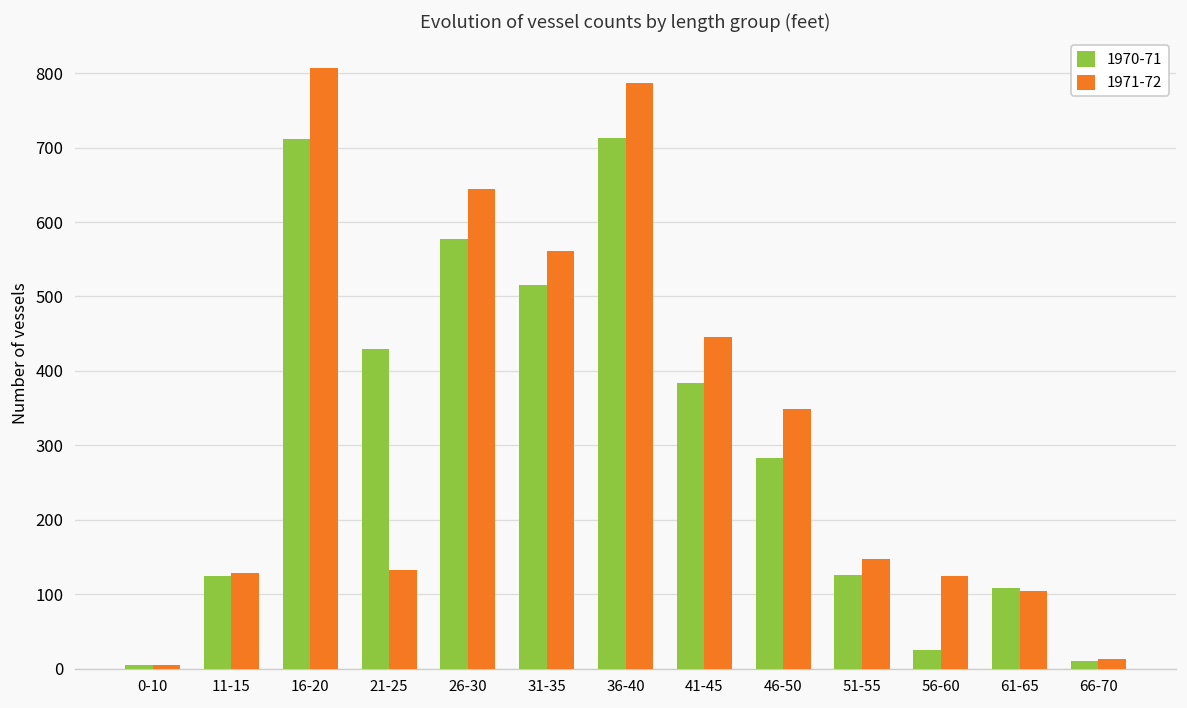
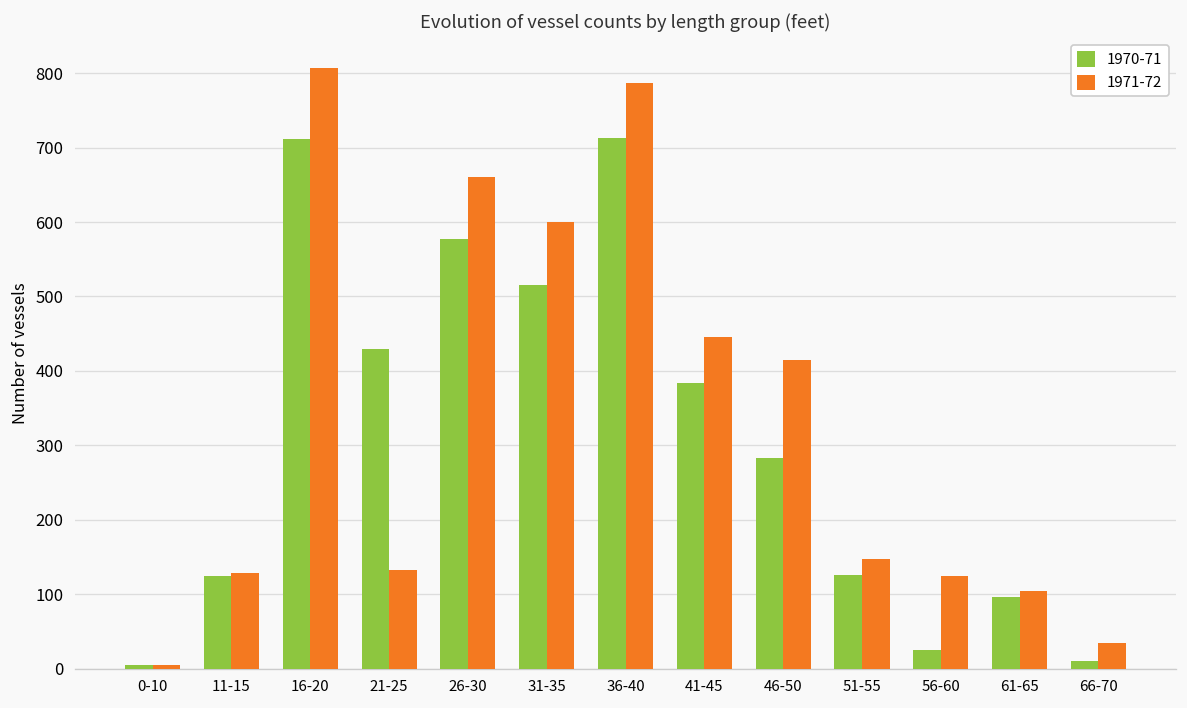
  {
    "1970-71": {
      "0-10": 10,
      "11-15": 130,
      "16-20": 710,
      "21-25": 430,
      "26-30": 580,
      "31-35": 520,
      "36-40": 710,
      "41-45": 380,
      "46-50": 280,
      "51-55": 130,
      "56-60": 30,
-     "61-65": 110,
+     "61-65": 100,
      "66-70": 10
    },
    "1971-72": {
      "0-10": 10,
      "11-15": 130,
      "16-20": 810,
      "21-25": 130,
-     "26-30": 650,
-     "31-35": 560,
+     "26-30": 660,
+     "31-35": 600,
      "36-40": 790,
      "41-45": 450,
-     "46-50": 350,
+     "46-50": 420,
      "51-55": 150,
      "56-60": 120,
      "61-65": 100,
-     "66-70": 10
+     "66-70": 30
    }
  }
